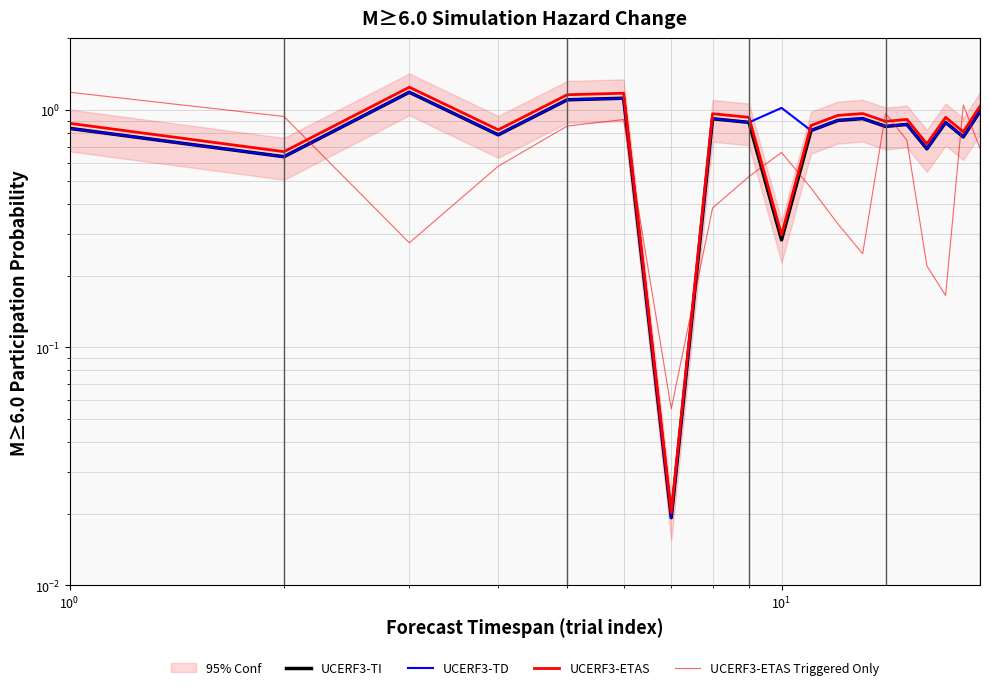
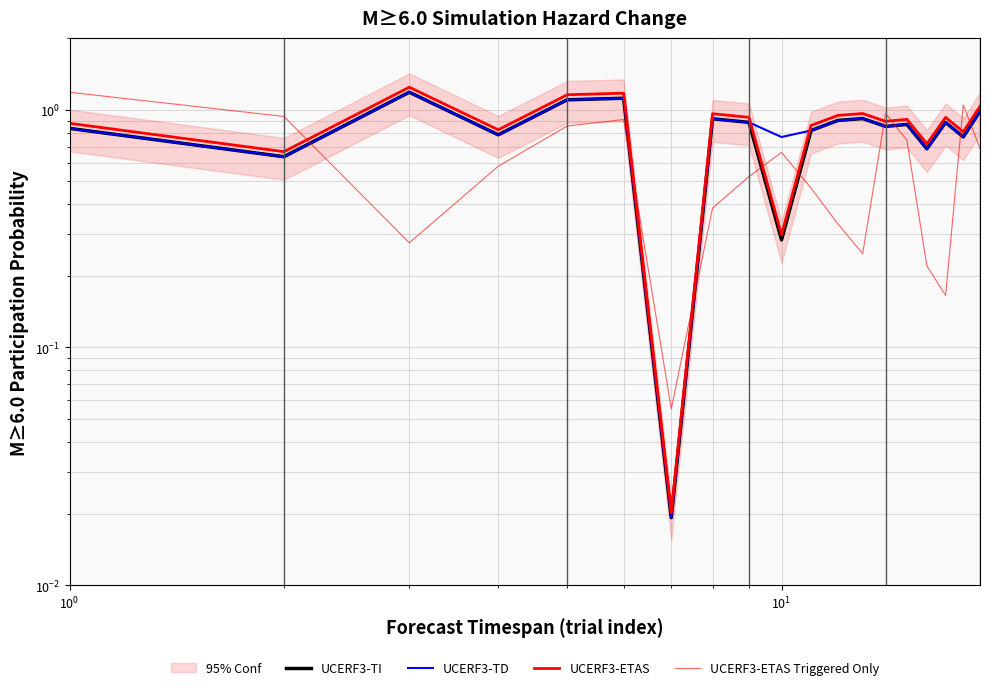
  {
    "UCERF3-TI": {
      "10^1": 0.28
    },
    "UCERF3-TD": {
-     "10^1": 1.02
+     "10^1": 0.77
    }
  }
